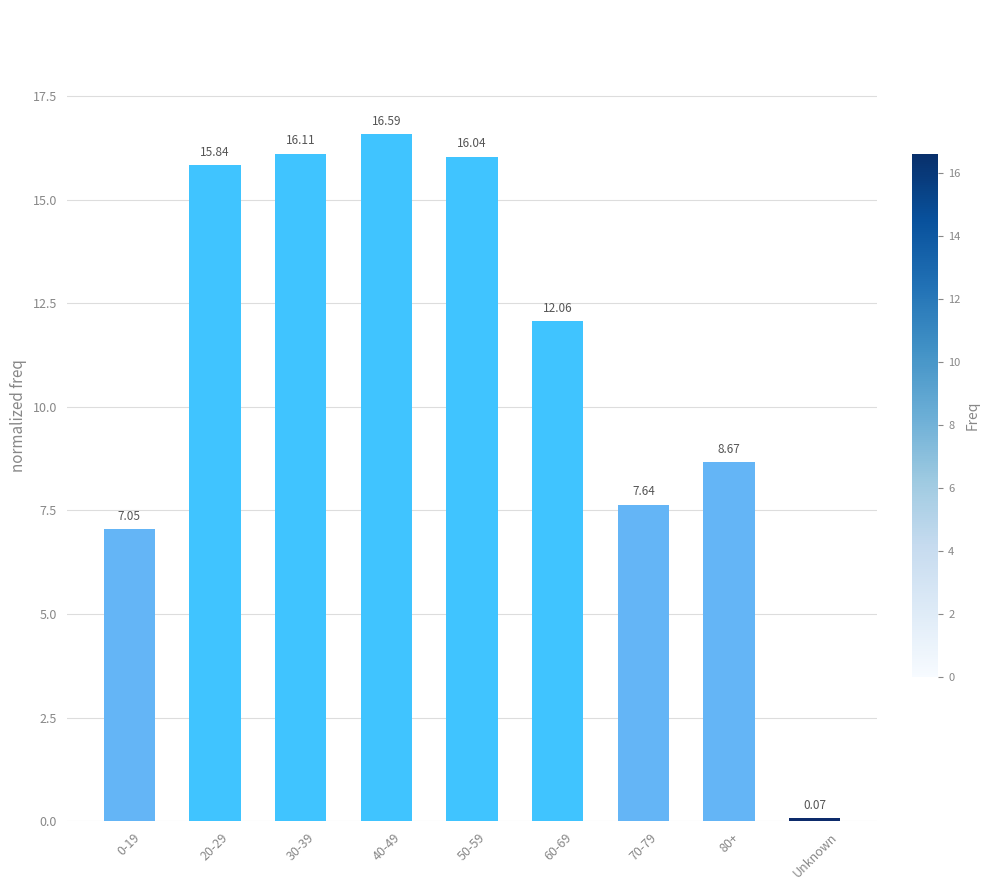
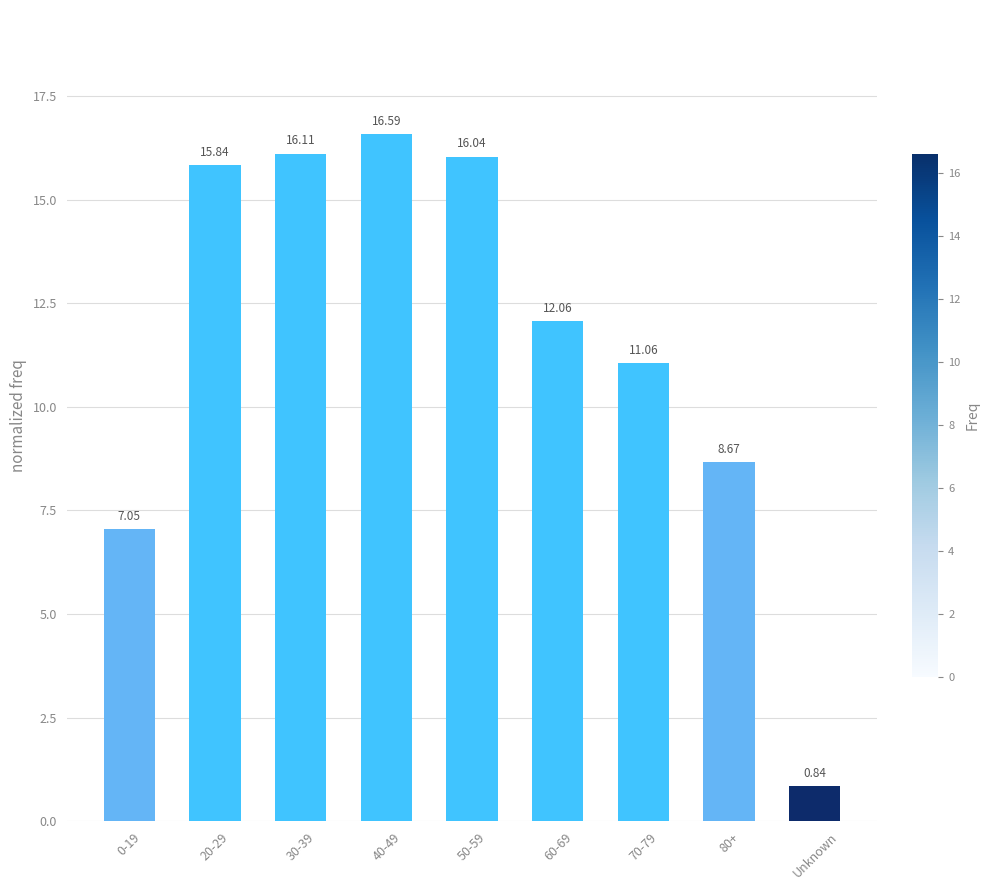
  {
    "0-19": 7.05,
    "20-29": 15.84,
    "30-39": 16.11,
    "40-49": 16.59,
    "50-59": 16.04,
    "60-69": 12.06,
-   "70-79": 7.64,
+   "70-79": 11.06,
    "80+": 8.67,
-   "Unknown": 0.07
+   "Unknown": 0.84
  }
